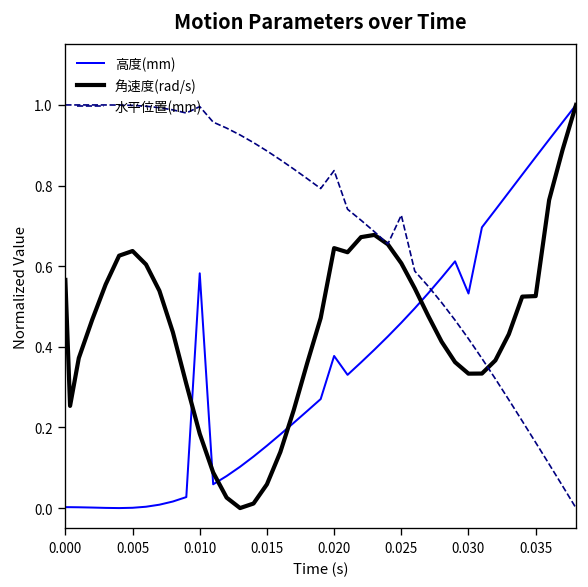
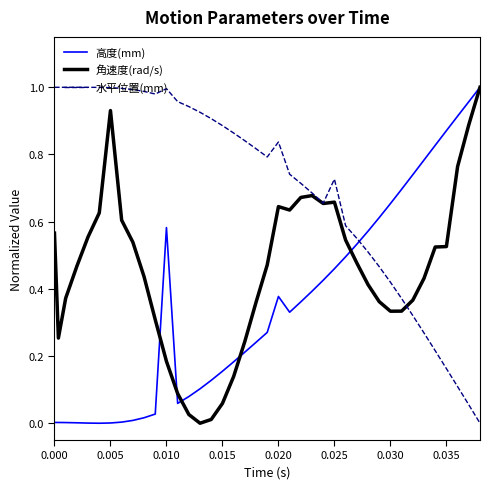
  {
    "高度(mm)": {
      "0.000": 0.00,
      "0.005": 0.00,
      "0.010": 0.58,
      "0.015": 0.15,
      "0.020": 0.38,
      "0.025": 0.46,
-     "0.030": 0.53,
+     "0.030": 0.65,
      "0.035": 0.87
    },
    "角速度(rad/s)": {
      "0.000": 0.57,
-     "0.005": 0.64,
+     "0.005": 0.93,
      "0.010": 0.18,
      "0.015": 0.06,
      "0.020": 0.64,
-     "0.025": 0.61,
+     "0.025": 0.66,
      "0.030": 0.33,
      "0.035": 0.53
    },
    "水平位置(mm)": {
      "0.000": 1.00,
      "0.005": 1.00,
      "0.010": 1.00,
      "0.015": 0.89,
      "0.020": 0.84,
      "0.025": 0.73,
      "0.030": 0.42,
      "0.035": 0.16
    }
  }
